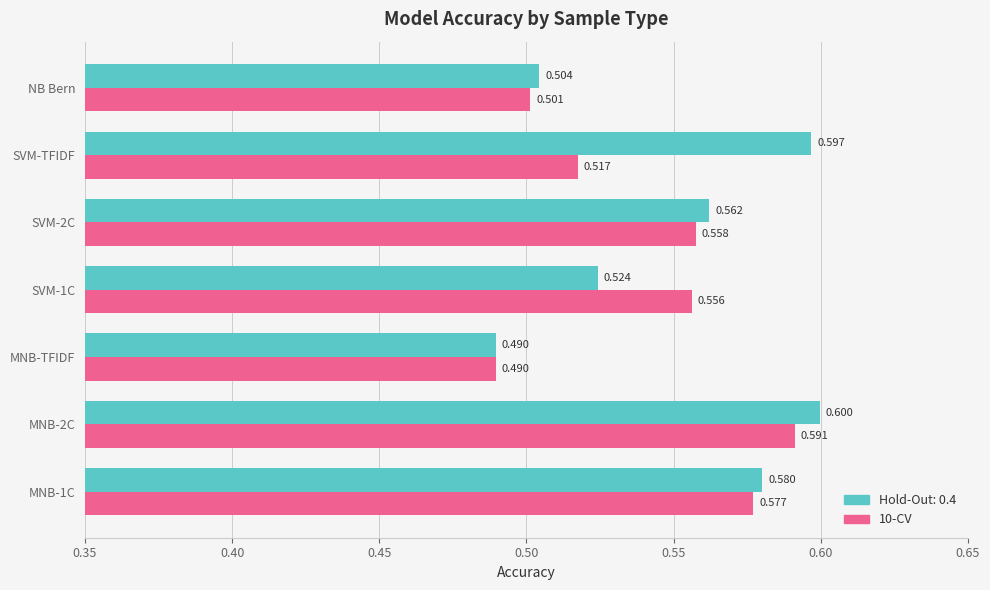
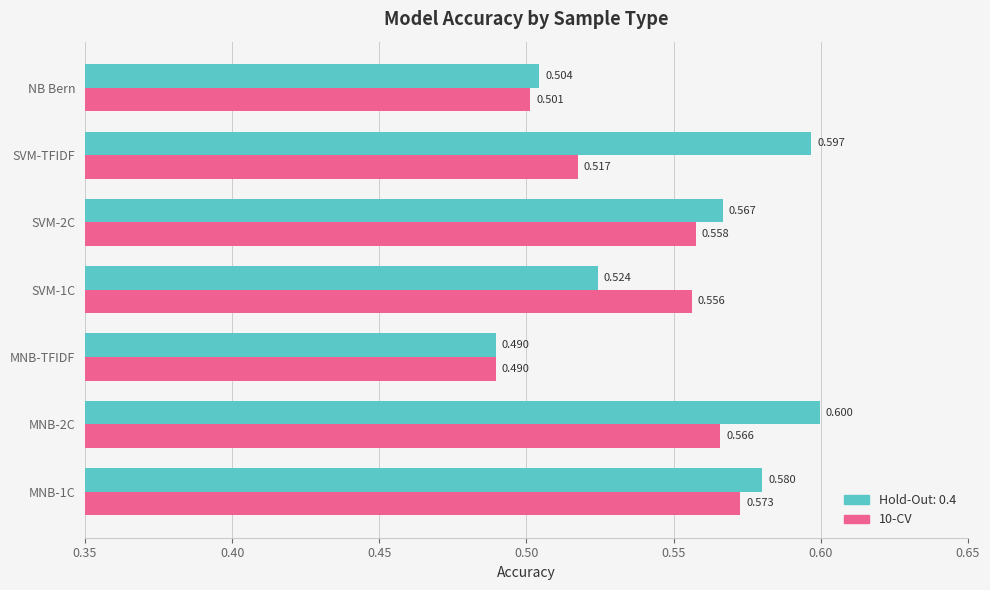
  {
    "Hold-Out: 0.4": {
      "NB Bern": 0.504,
      "SVM-TFIDF": 0.597,
-     "SVM-2C": 0.562,
+     "SVM-2C": 0.567,
      "SVM-1C": 0.524,
      "MNB-TFIDF": 0.490,
      "MNB-2C": 0.600,
      "MNB-1C": 0.580
    },
    "10-CV": {
      "NB Bern": 0.501,
      "SVM-TFIDF": 0.517,
      "SVM-2C": 0.558,
      "SVM-1C": 0.556,
      "MNB-TFIDF": 0.490,
-     "MNB-2C": 0.591,
-     "MNB-1C": 0.577
+     "MNB-2C": 0.566,
+     "MNB-1C": 0.573
    }
  }
